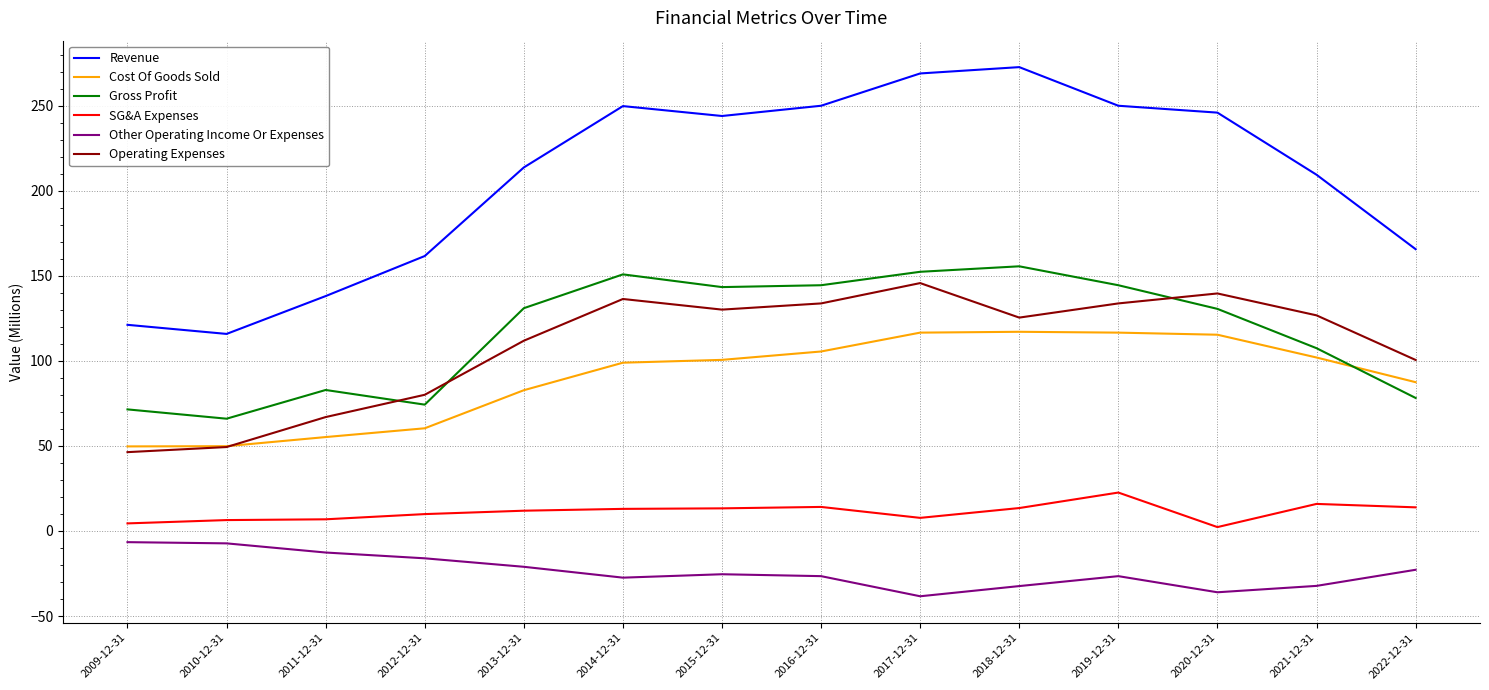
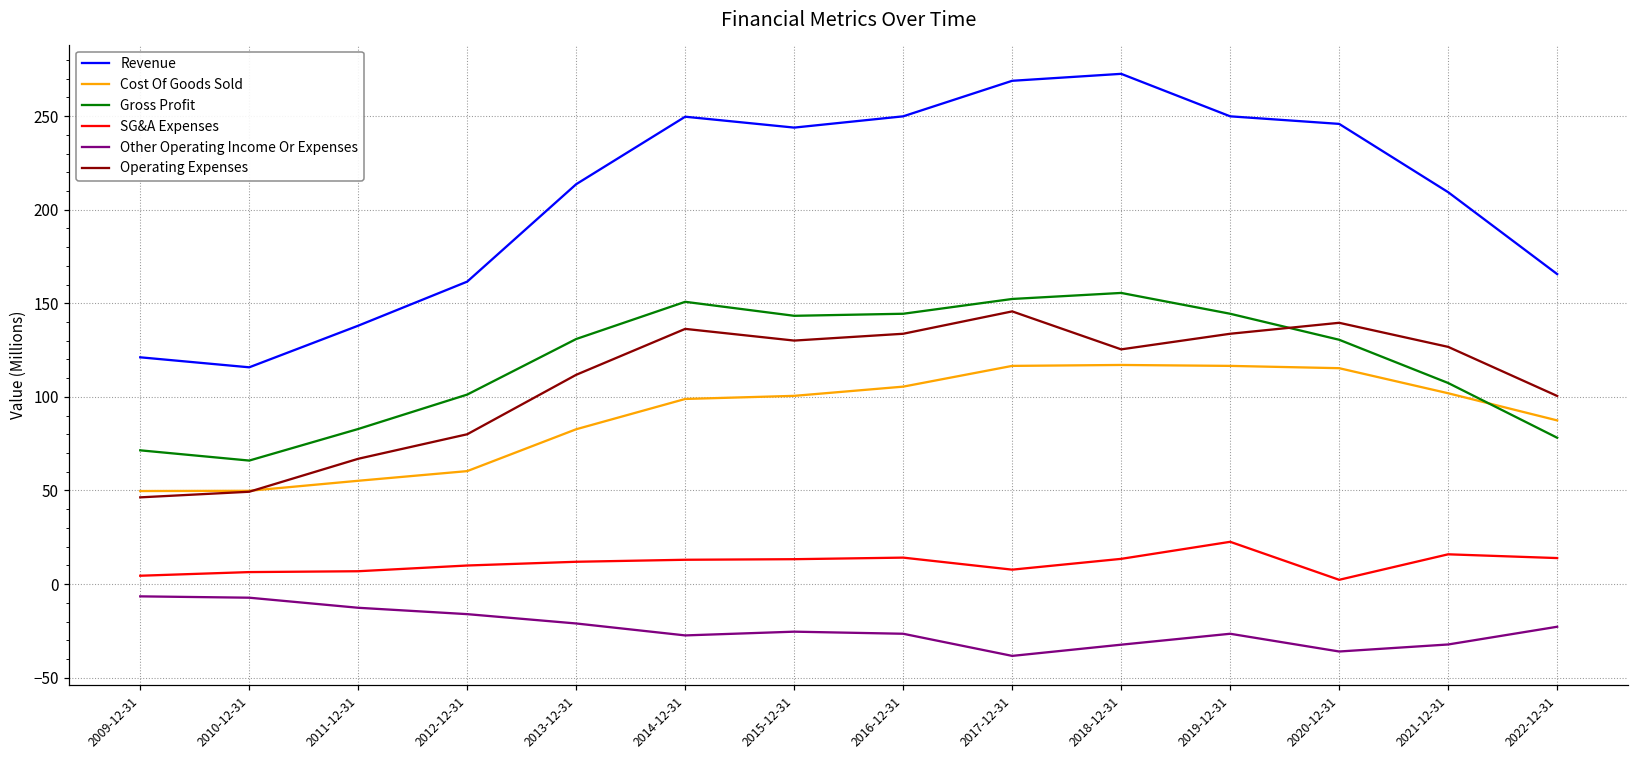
  {
    "Revenue": {
      "2009-12-31": 121,
      "2010-12-31": 116,
      "2011-12-31": 138,
      "2012-12-31": 162,
      "2013-12-31": 214,
      "2014-12-31": 250,
      "2015-12-31": 244,
      "2016-12-31": 250,
      "2017-12-31": 269,
      "2018-12-31": 273,
      "2019-12-31": 250,
      "2020-12-31": 246,
      "2021-12-31": 209,
      "2022-12-31": 166
    },
    "Cost Of Goods Sold": {
      "2009-12-31": 50,
      "2011-12-31": 55,
      "2012-12-31": 60,
      "2013-12-31": 83,
      "2014-12-31": 99,
      "2015-12-31": 101,
      "2016-12-31": 105,
      "2017-12-31": 117,
      "2018-12-31": 117,
      "2019-12-31": 117,
      "2020-12-31": 115,
      "2021-12-31": 102,
      "2022-12-31": 87
    },
    "Gross Profit": {
      "2009-12-31": 71,
      "2010-12-31": 66,
      "2011-12-31": 83,
-     "2012-12-31": 74,
+     "2012-12-31": 101,
      "2013-12-31": 131,
      "2014-12-31": 151,
      "2015-12-31": 143,
      "2016-12-31": 144,
      "2017-12-31": 152,
      "2018-12-31": 156,
      "2019-12-31": 144,
      "2020-12-31": 131,
      "2021-12-31": 107,
      "2022-12-31": 78
    },
    "SG&A Expenses": {
      "2009-12-31": 4,
      "2010-12-31": 6,
      "2011-12-31": 7,
      "2012-12-31": 10,
      "2013-12-31": 12,
      "2014-12-31": 13,
      "2015-12-31": 13,
      "2016-12-31": 14,
      "2017-12-31": 8,
      "2018-12-31": 13,
      "2019-12-31": 23,
      "2020-12-31": 2,
      "2021-12-31": 16,
      "2022-12-31": 14
    },
    "Other Operating Income Or Expenses": {
      "2009-12-31": -7,
      "2010-12-31": -7,
      "2011-12-31": -13,
      "2012-12-31": -16,
      "2013-12-31": -21,
      "2014-12-31": -27,
      "2015-12-31": -25,
      "2016-12-31": -27,
      "2017-12-31": -38,
      "2018-12-31": -32,
      "2019-12-31": -27,
      "2020-12-31": -36,
      "2021-12-31": -32,
      "2022-12-31": -23
    },
    "Operating Expenses": {
      "2009-12-31": 46,
      "2011-12-31": 67,
      "2012-12-31": 80,
      "2013-12-31": 112,
      "2014-12-31": 136,
      "2015-12-31": 130,
      "2016-12-31": 134,
      "2017-12-31": 146,
      "2018-12-31": 125,
      "2019-12-31": 134,
      "2020-12-31": 140,
      "2021-12-31": 127,
      "2022-12-31": 101
    }
  }
